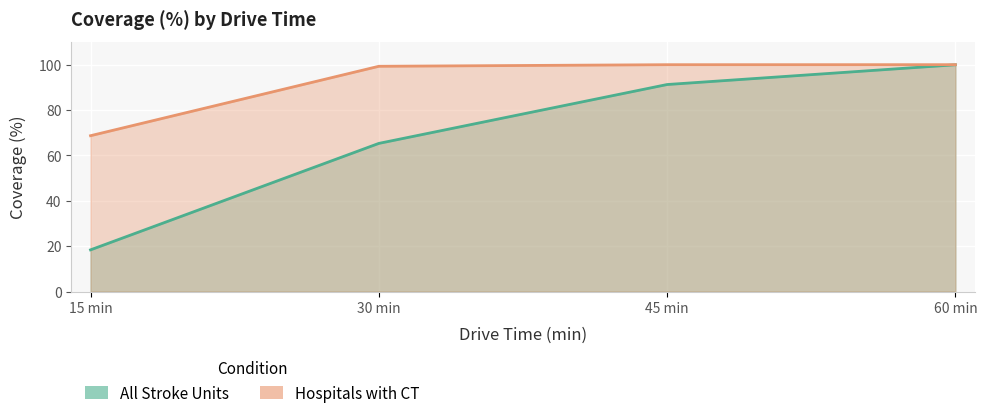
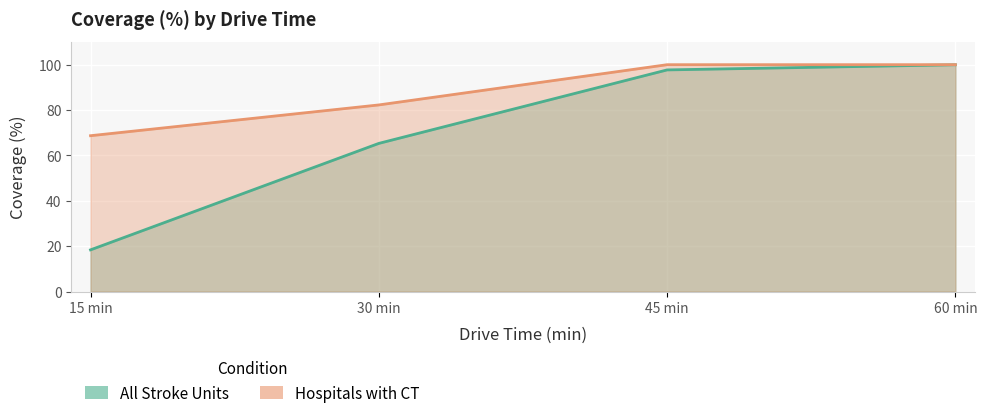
  {
    "All Stroke Units": {
      "15 min": 18,
      "30 min": 65,
-     "45 min": 91
+     "45 min": 98
    },
    "Hospitals with CT": {
      "15 min": 69,
-     "30 min": 99,
+     "30 min": 82,
      "45 min": 100
    }
  }
